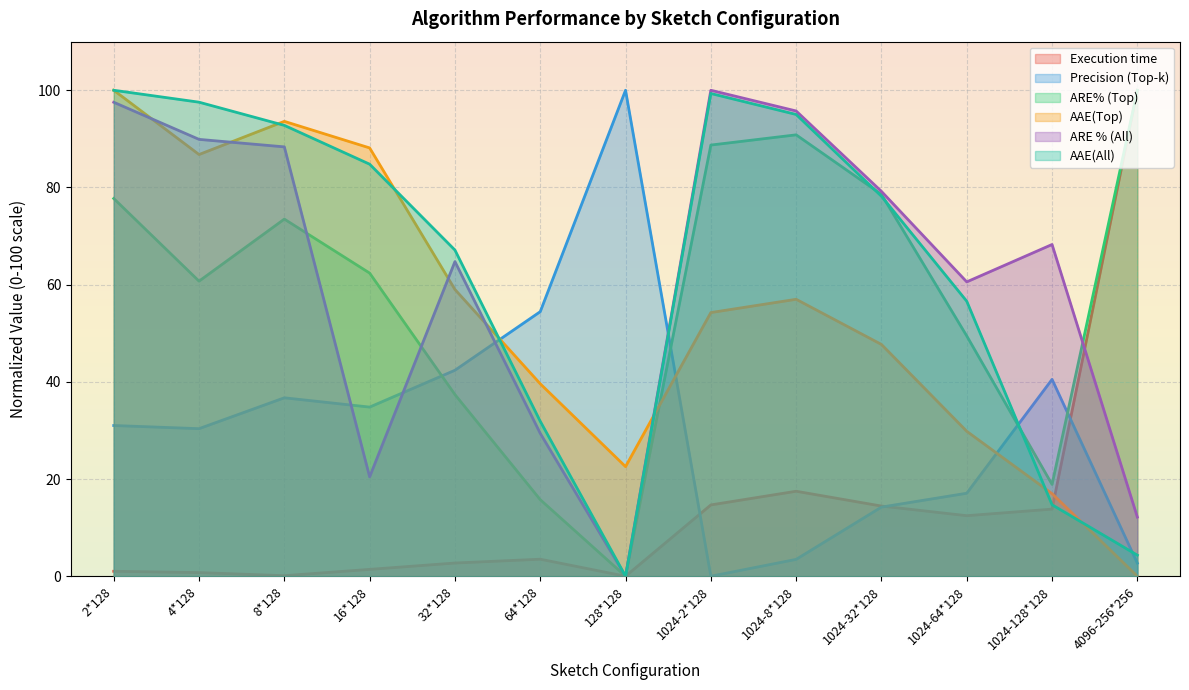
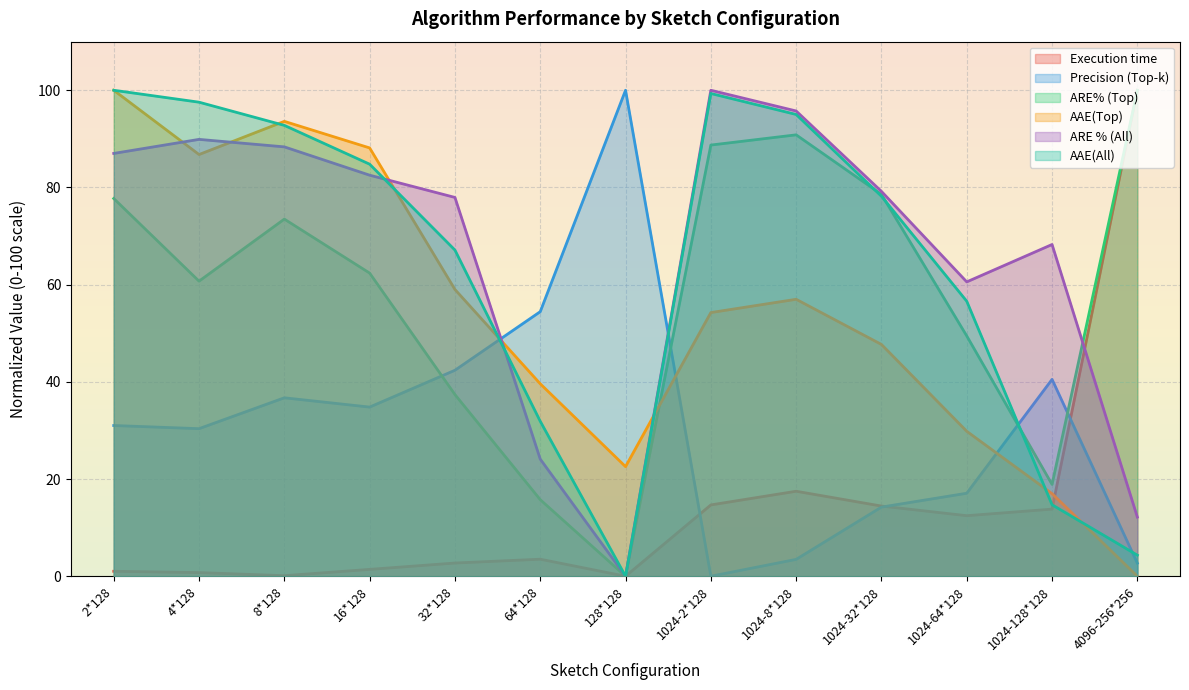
  {
    "ARE % (All)": {
-     "2*128": 98,
+     "2*128": 87,
      "4*128": 90,
      "8*128": 88,
-     "16*128": 20,
-     "32*128": 65,
-     "64*128": 29,
+     "16*128": 83,
+     "32*128": 78,
+     "64*128": 24,
      "1024-2*128": 100,
      "1024-8*128": 96,
      "1024-32*128": 79,
      "1024-64*128": 61,
      "1024-128*128": 68,
      "4096-256*256": 12
    }
  }
